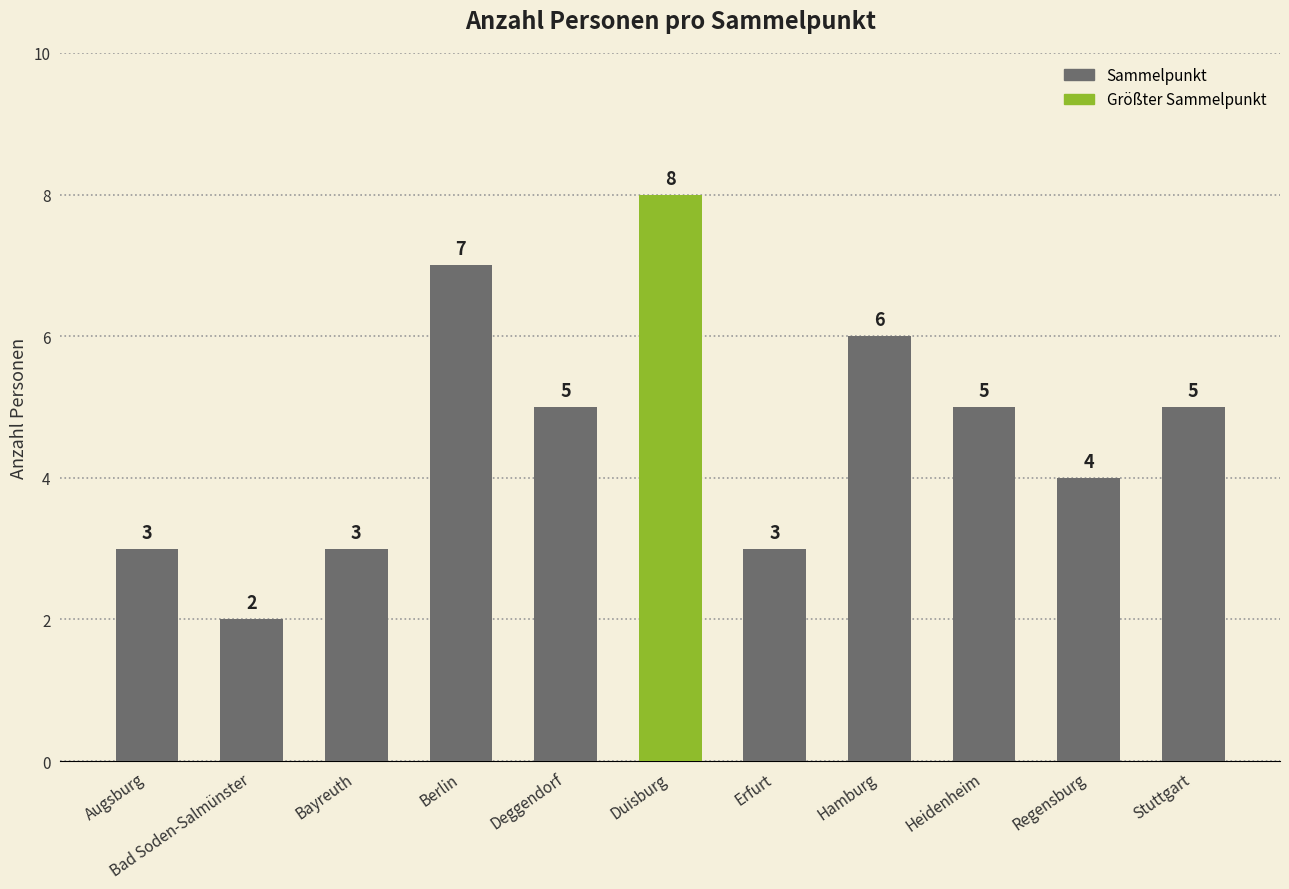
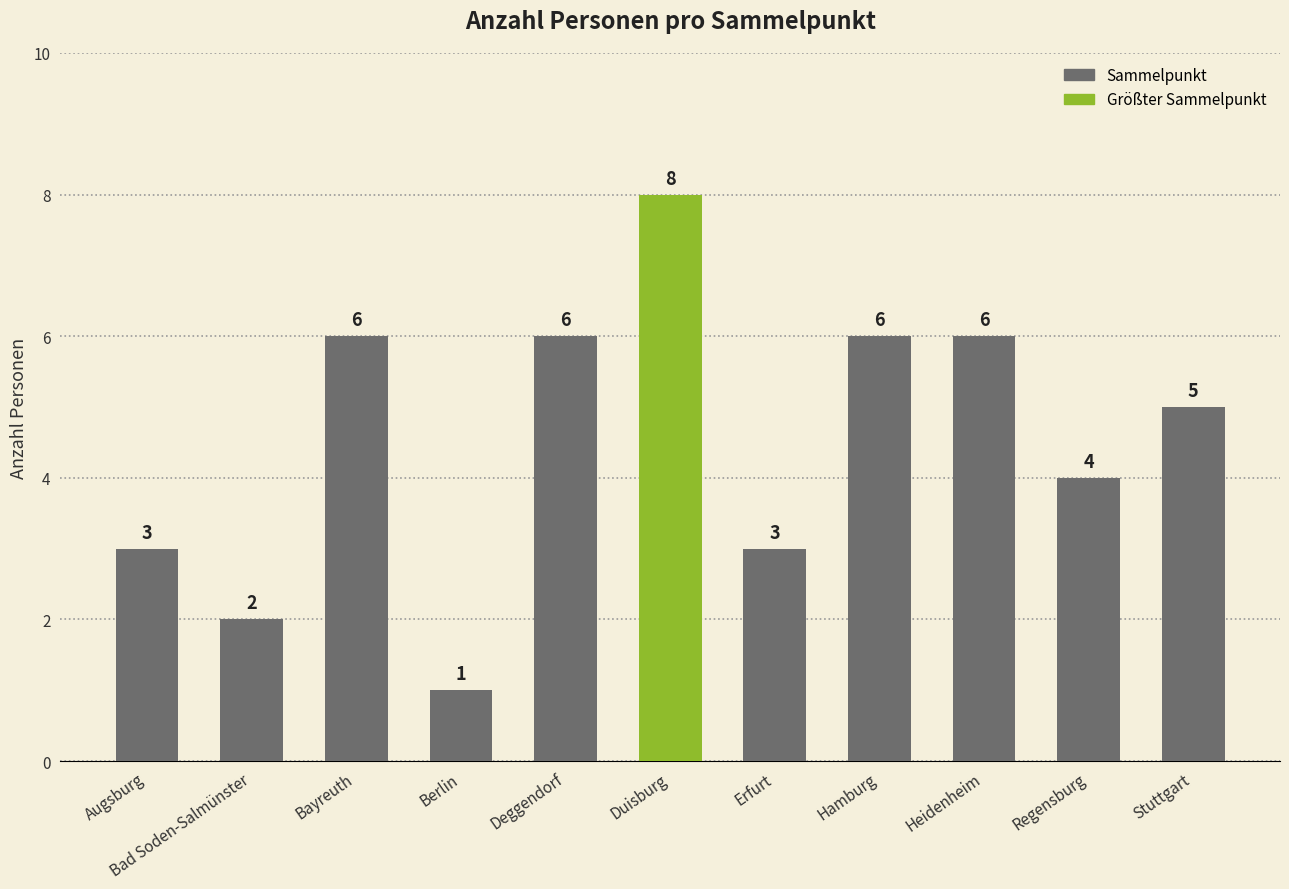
  {
    "Augsburg": 3,
    "Bad Soden-Salmünster": 2,
-   "Bayreuth": 3,
-   "Berlin": 7,
-   "Deggendorf": 5,
+   "Bayreuth": 6,
+   "Berlin": 1,
+   "Deggendorf": 6,
    "Duisburg": 8,
    "Erfurt": 3,
    "Hamburg": 6,
-   "Heidenheim": 5,
+   "Heidenheim": 6,
    "Regensburg": 4,
    "Stuttgart": 5
  }
